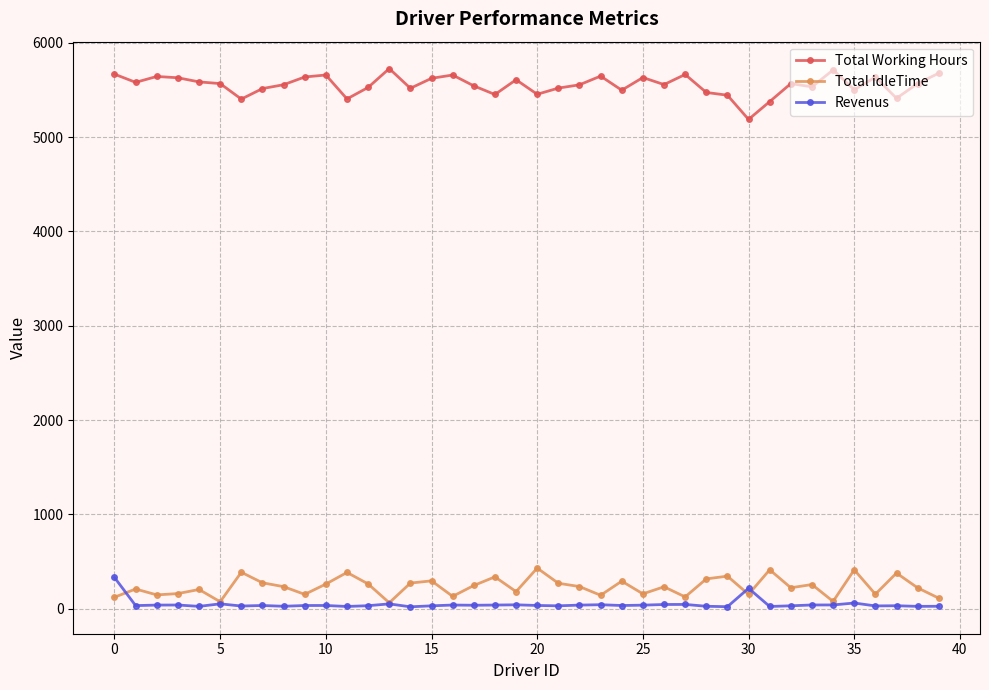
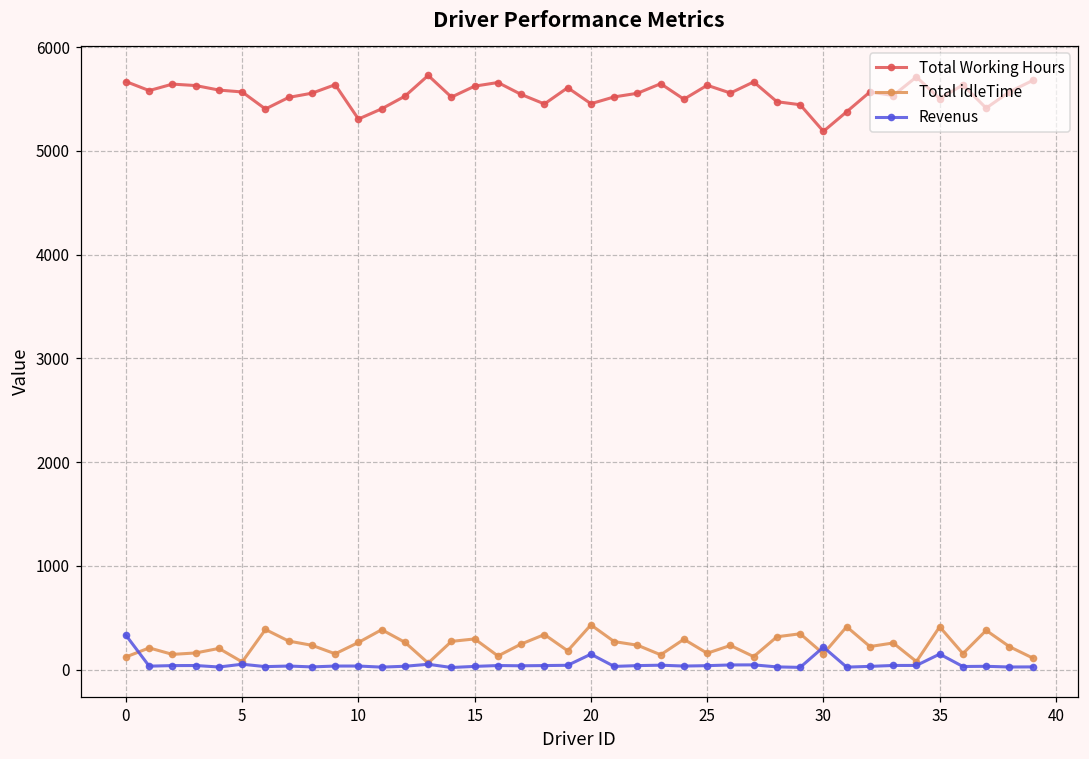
  {
    "Total Working Hours": {
      "0": 5700,
      "5": 5600,
-     "10": 5700,
+     "10": 5300,
      "15": 5600,
      "20": 5500,
      "25": 5600,
      "30": 5200
    },
    "Total idleTime": {
      "0": 100,
      "10": 300,
      "15": 300,
      "20": 400,
      "25": 200,
      "30": 200,
      "35": 400
    },
    "Revenus": {
      "0": 300,
      "10": 0,
      "15": 0,
-     "20": 0,
+     "20": 100,
      "25": 0,
      "30": 200,
-     "35": 60
+     "35": 150
    }
  }
